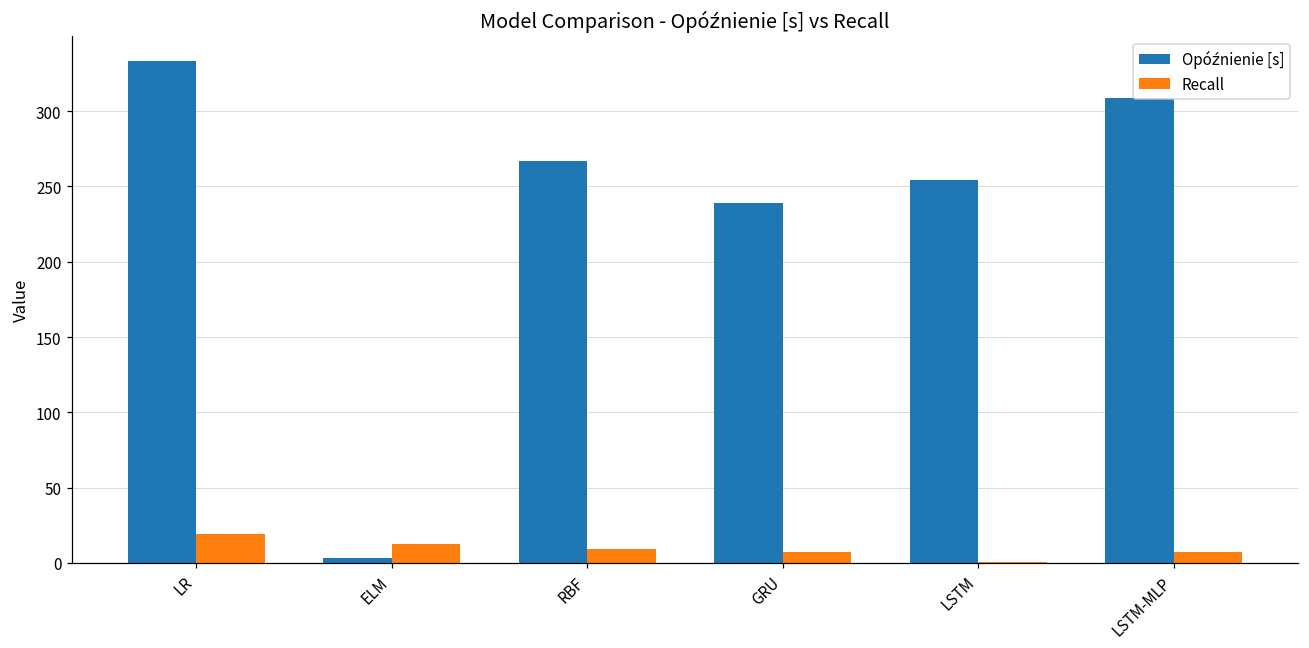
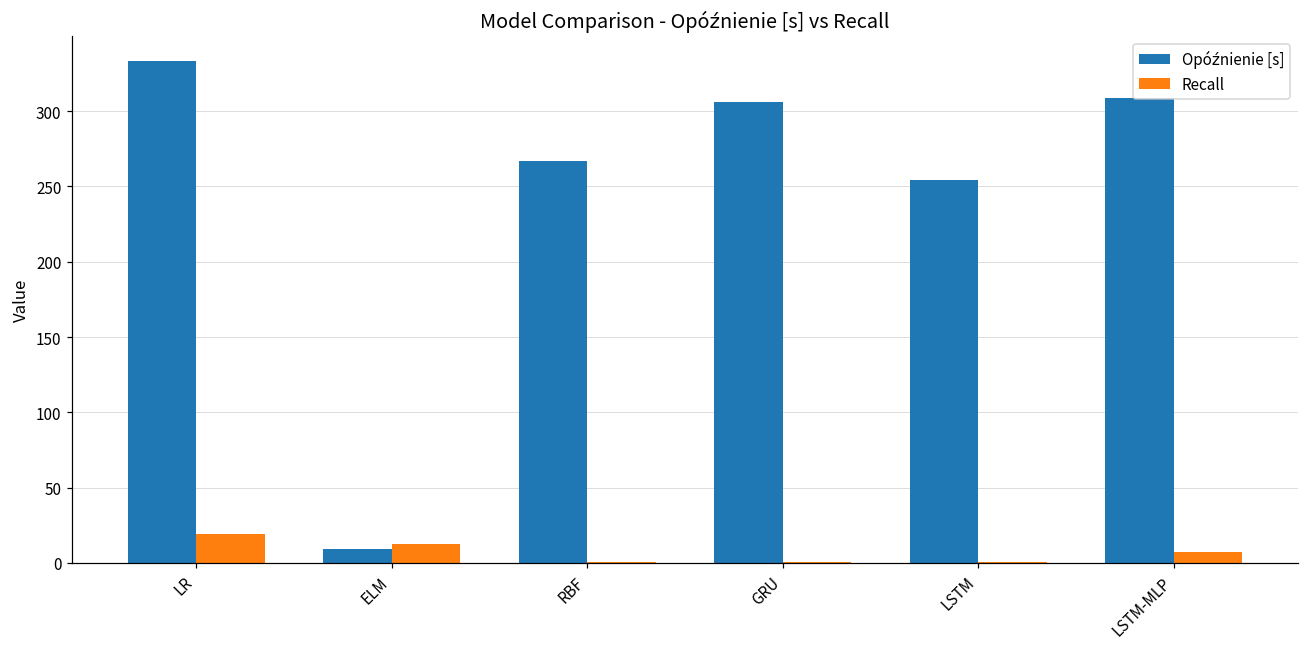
  {
    "Opóźnienie [s]": {
      "LR": 333,
-     "ELM": 3,
+     "ELM": 9,
      "RBF": 267,
-     "GRU": 239,
+     "GRU": 306,
      "LSTM": 254,
      "LSTM-MLP": 309
    },
    "Recall": {
      "LR": 19,
      "ELM": 12,
-     "RBF": 9,
-     "GRU": 7,
+     "RBF": 1,
+     "GRU": 1,
      "LSTM-MLP": 7
    }
  }
